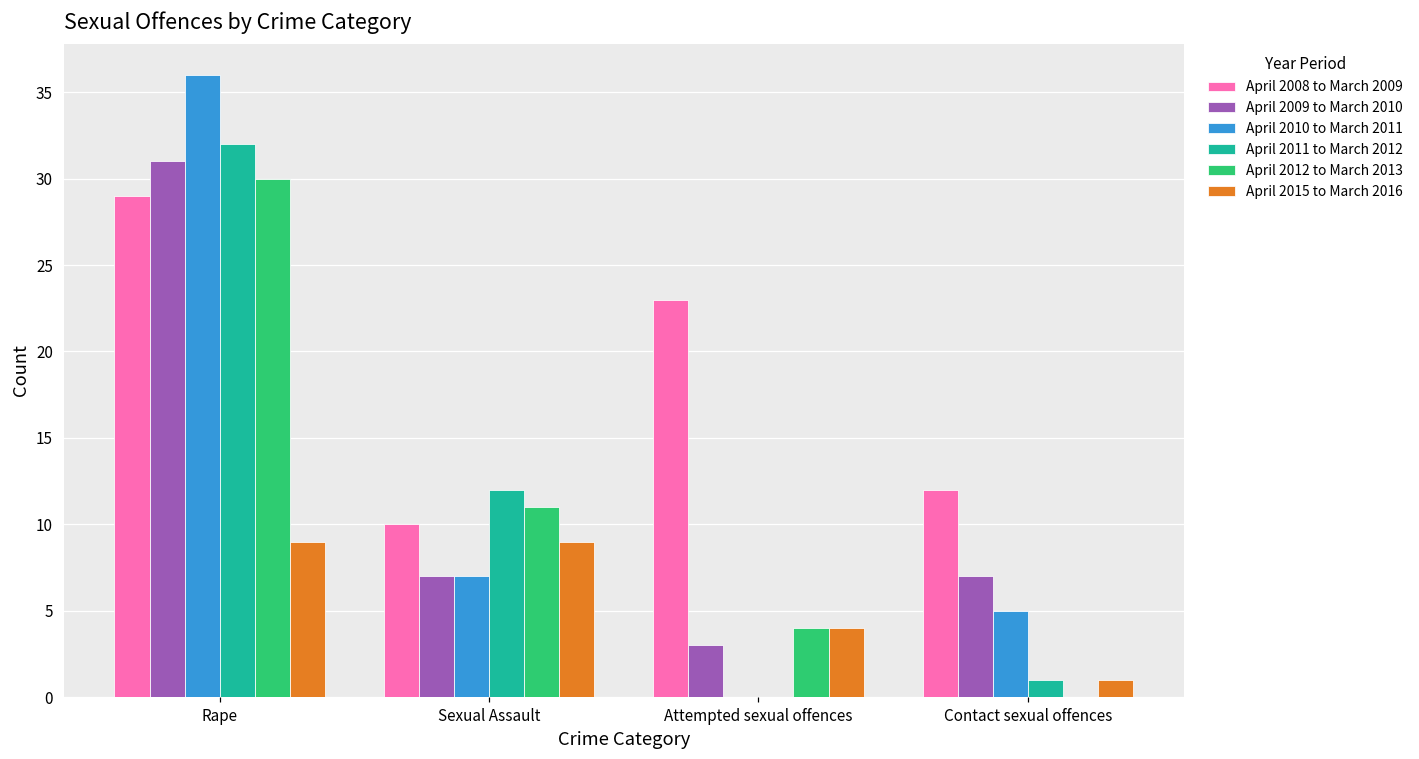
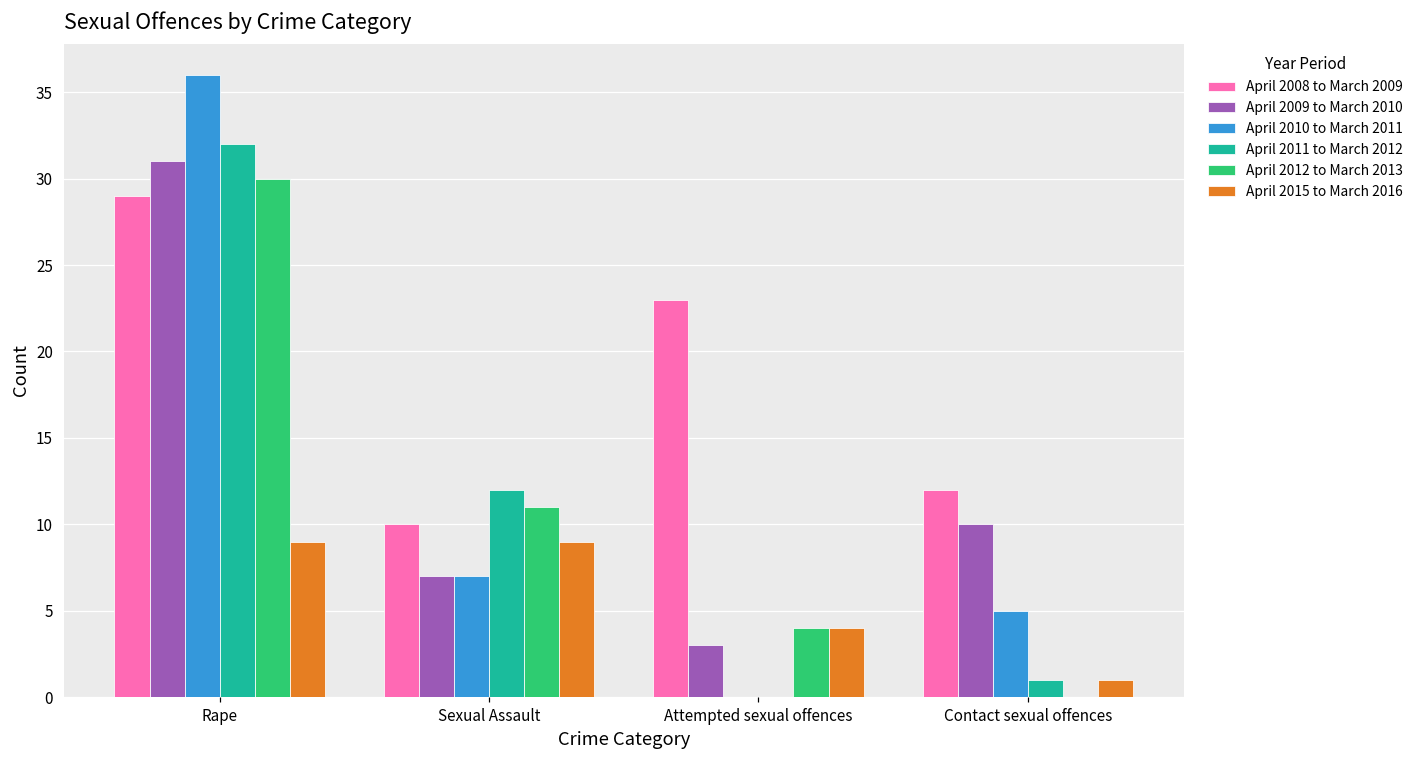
  {
    "April 2008 to March 2009": {
      "Rape": 29,
      "Sexual Assault": 10,
      "Attempted sexual offences": 23,
      "Contact sexual offences": 12
    },
    "April 2009 to March 2010": {
      "Rape": 31,
      "Sexual Assault": 7,
      "Attempted sexual offences": 3,
-     "Contact sexual offences": 7
+     "Contact sexual offences": 10
    },
    "April 2010 to March 2011": {
      "Rape": 36,
      "Sexual Assault": 7,
      "Attempted sexual offences": 0,
      "Contact sexual offences": 5
    },
    "April 2015 to March 2016": {
      "Rape": 9,
      "Sexual Assault": 9,
      "Attempted sexual offences": 4,
      "Contact sexual offences": 1
    }
  }
